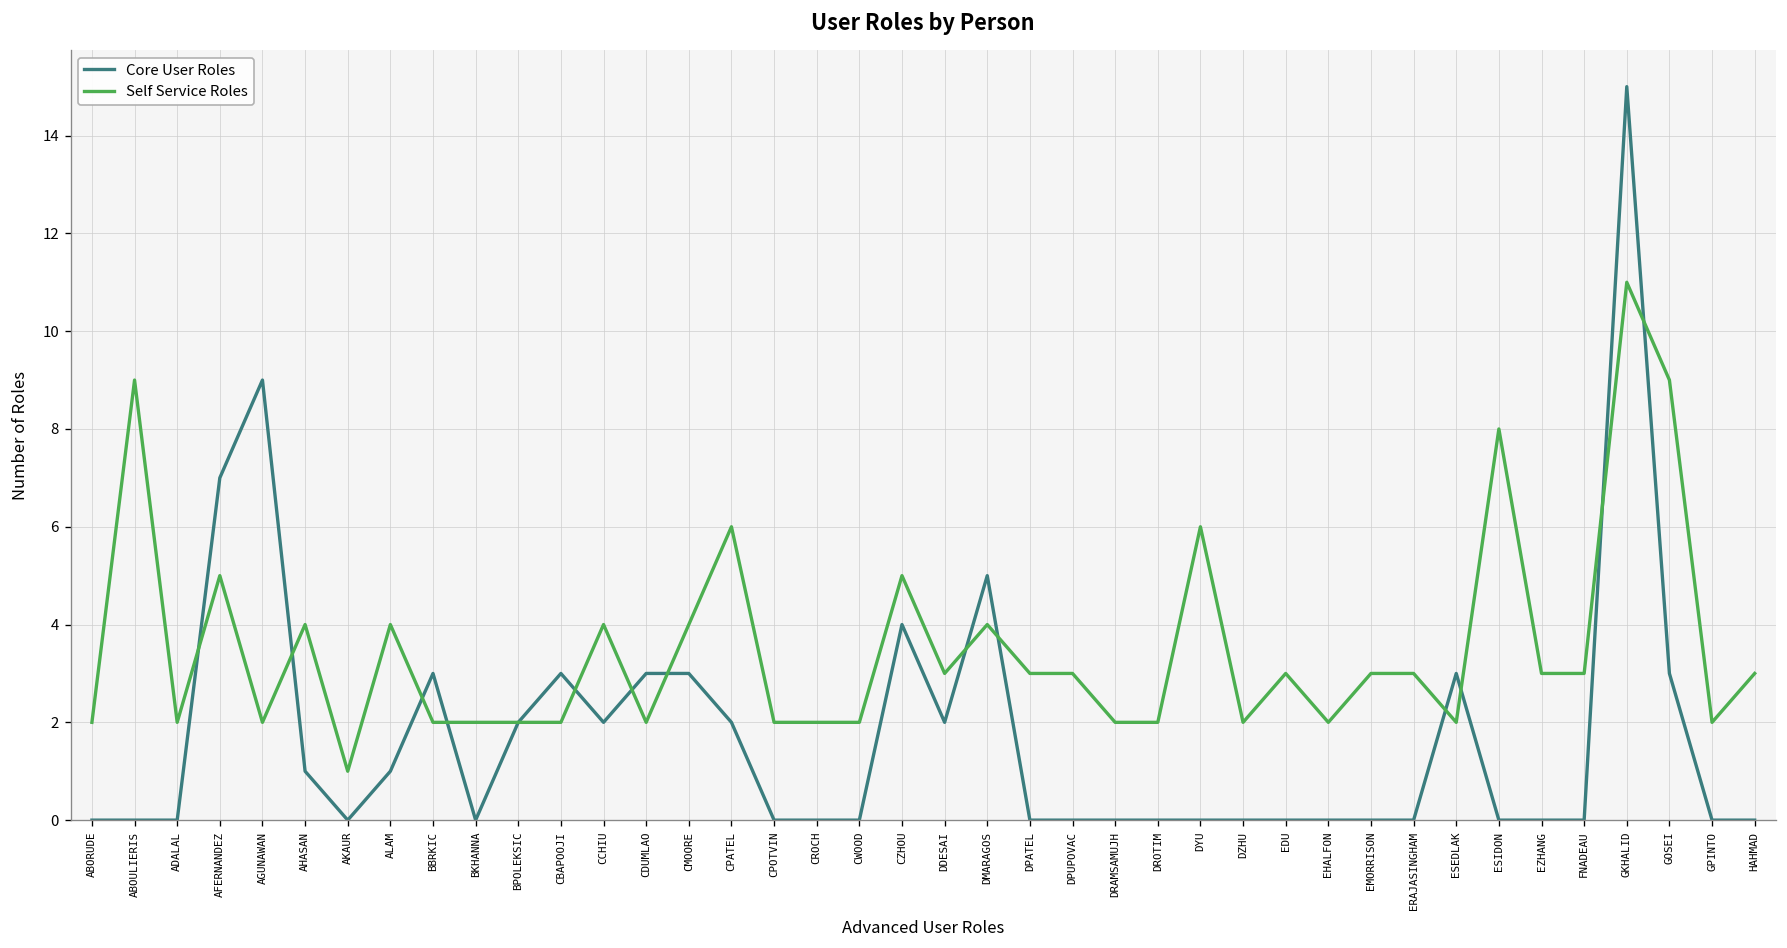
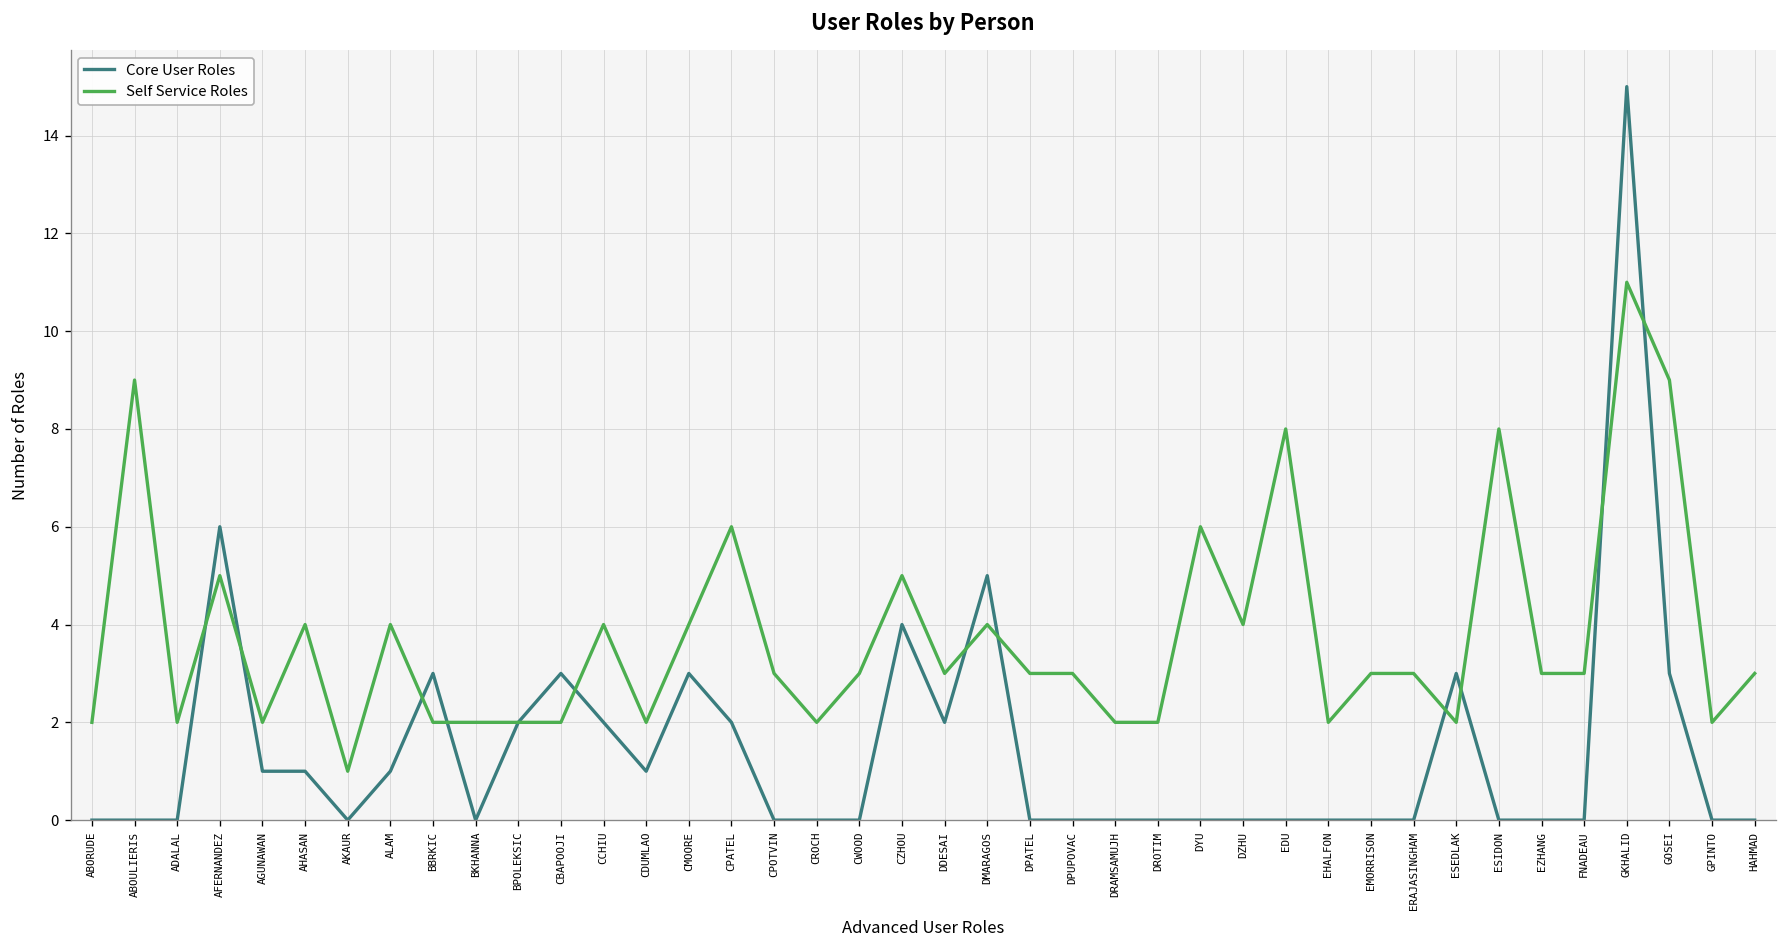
  {
    "Core User Roles": {
      "ABORUDE": 0,
      "ABOULIERIS": 0,
      "ADALAL": 0,
-     "AFERNANDEZ": 7,
-     "AGUNAWAN": 9,
+     "AFERNANDEZ": 6,
+     "AGUNAWAN": 1,
      "AHASAN": 1,
      "AKAUR": 0,
      "ALAM": 1,
      "BBRKIC": 3,
      "BKHANNA": 0,
      "CBAPOOJI": 3,
      "CCHIU": 2,
-     "CDUMLAO": 3,
+     "CDUMLAO": 1,
      "CMOORE": 3,
      "CPATEL": 2,
      "CPOTVIN": 0,
      "CROCH": 0,
      "CWOOD": 0,
      "CZHOU": 4,
      "DDESAI": 2,
      "DMARAGOS": 5,
      "DPATEL": 0,
      "DPUPOVAC": 0,
      "DRAMSAMUJH": 0,
      "DROTIM": 0,
      "DYU": 0,
      "DZHU": 0,
      "EDU": 0,
      "EHALFON": 0,
      "EMORRISON": 0,
      "ERAJASINGHAM": 0,
      "ESEDLAK": 3,
      "ESIDON": 0,
      "EZHANG": 0,
      "FNADEAU": 0,
      "GKHALID": 15,
      "GOSEI": 3,
      "GPINTO": 0,
      "HAHMAD": 0
    },
    "Self Service Roles": {
      "ABORUDE": 2,
      "ABOULIERIS": 9,
      "ADALAL": 2,
      "AFERNANDEZ": 5,
      "AGUNAWAN": 2,
      "AHASAN": 4,
      "AKAUR": 1,
      "ALAM": 4,
      "BBRKIC": 2,
      "BKHANNA": 2,
      "CBAPOOJI": 2,
      "CCHIU": 4,
      "CDUMLAO": 2,
      "CMOORE": 4,
      "CPATEL": 6,
-     "CPOTVIN": 2,
+     "CPOTVIN": 3,
      "CROCH": 2,
-     "CWOOD": 2,
+     "CWOOD": 3,
      "CZHOU": 5,
      "DDESAI": 3,
      "DMARAGOS": 4,
      "DPATEL": 3,
      "DPUPOVAC": 3,
      "DRAMSAMUJH": 2,
      "DROTIM": 2,
      "DYU": 6,
-     "DZHU": 2,
-     "EDU": 3,
+     "DZHU": 4,
+     "EDU": 8,
      "EHALFON": 2,
      "EMORRISON": 3,
      "ERAJASINGHAM": 3,
      "ESEDLAK": 2,
      "ESIDON": 8,
      "EZHANG": 3,
      "FNADEAU": 3,
      "GKHALID": 11,
      "GOSEI": 9,
      "GPINTO": 2,
      "HAHMAD": 3
    }
  }
